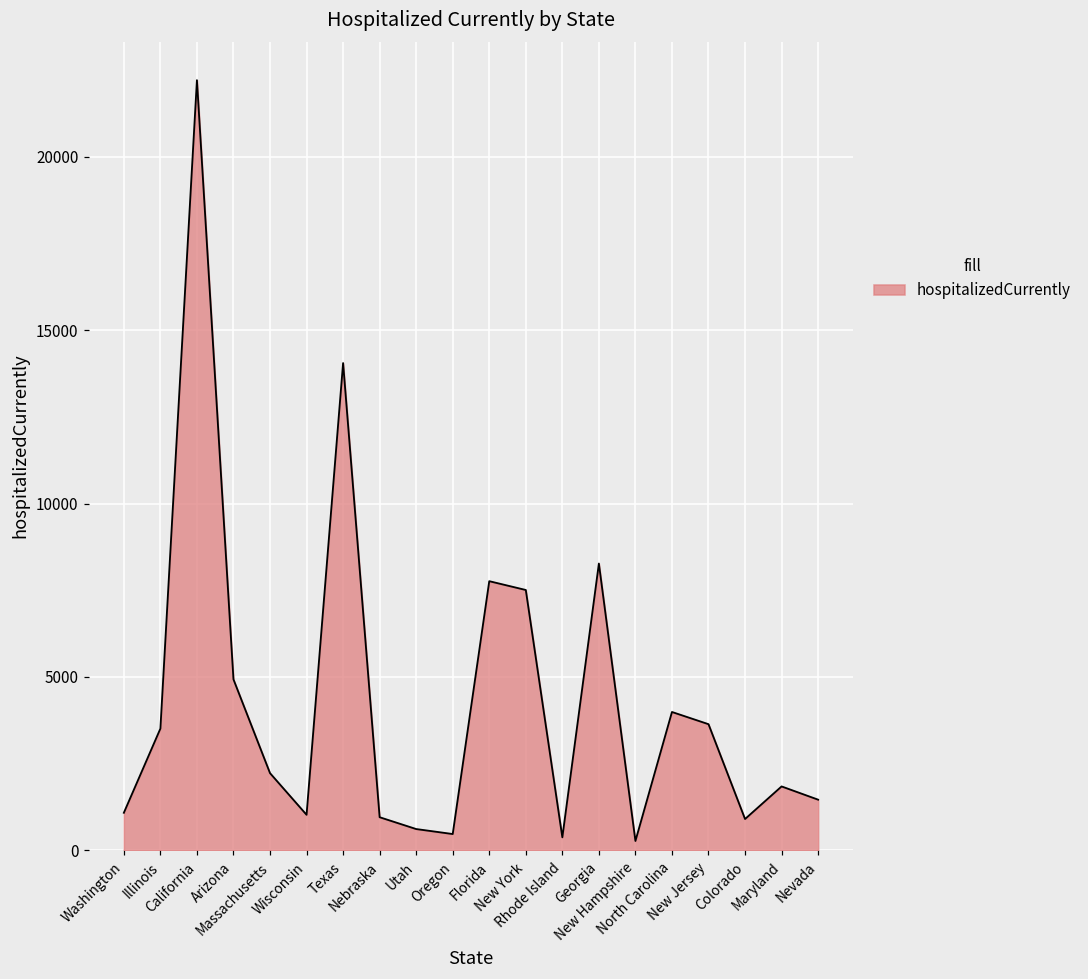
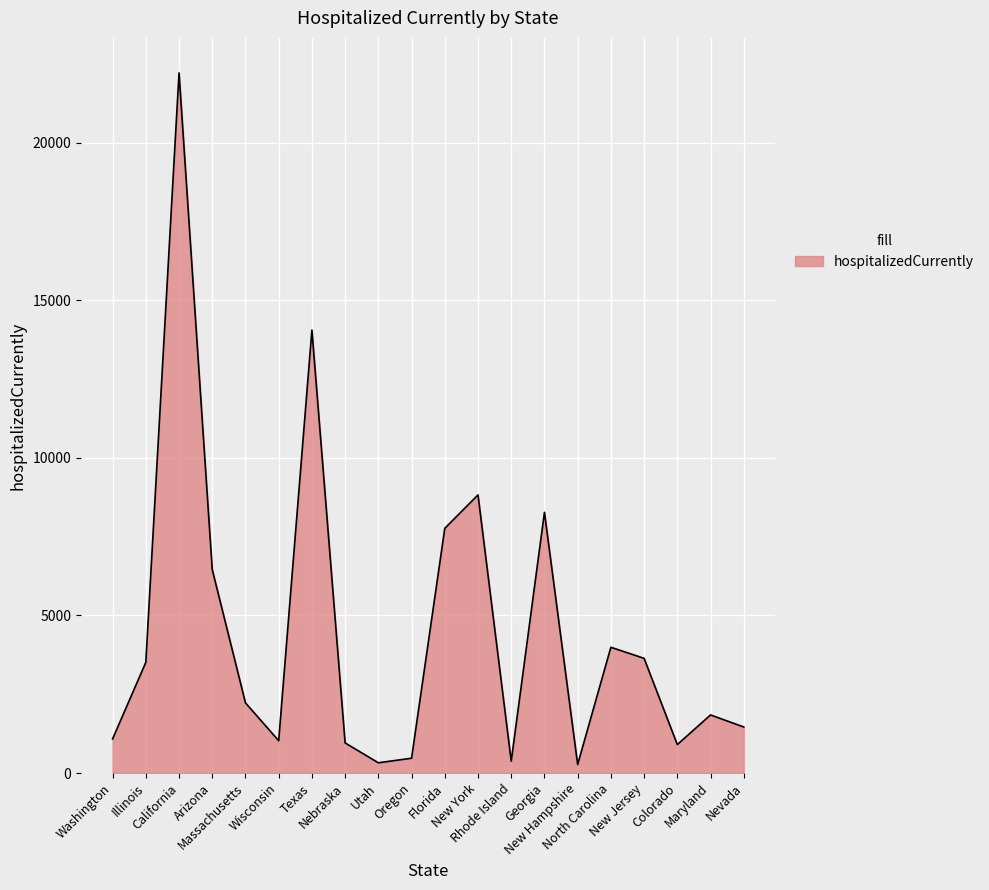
  {
    "Washington": 1100,
    "Illinois": 3500,
    "California": 22200,
-   "Arizona": 4900,
+   "Arizona": 6500,
    "Massachusetts": 2200,
    "Wisconsin": 1000,
    "Texas": 14100,
    "Nebraska": 1000,
-   "Utah": 600,
+   "Utah": 300,
    "Oregon": 500,
    "Florida": 7800,
-   "New York": 7500,
+   "New York": 8800,
    "Rhode Island": 400,
    "Georgia": 8300,
    "New Hampshire": 300,
    "North Carolina": 4000,
    "New Jersey": 3600,
    "Colorado": 900,
    "Maryland": 1800,
    "Nevada": 1500
  }
